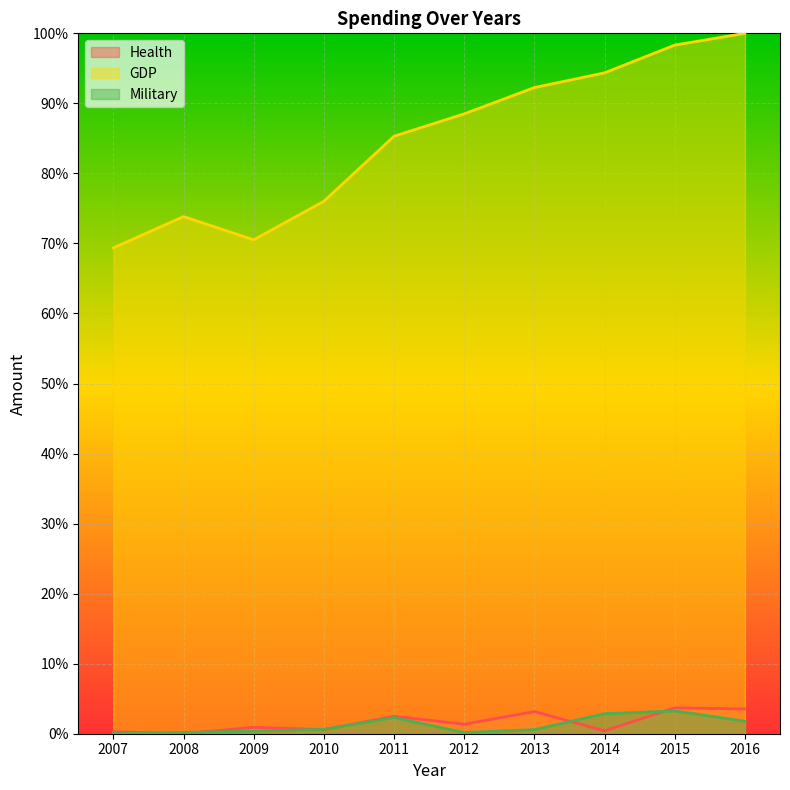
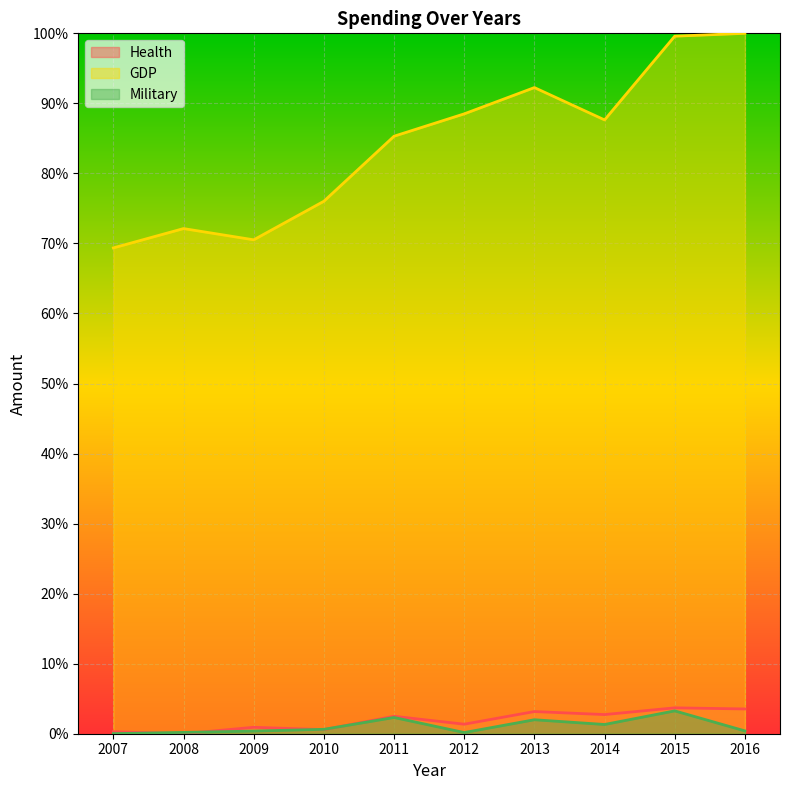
  {
    "Health": {
      "2009": "1%",
      "2012": "1%",
      "2013": "3%",
-     "2014": "0%",
+     "2014": "3%",
      "2015": "4%",
      "2016": "4%"
    },
    "GDP": {
      "2007": "69%",
-     "2008": "74%",
+     "2008": "72%",
      "2009": "71%",
      "2010": "76%",
      "2011": "85%",
      "2012": "89%",
      "2013": "92%",
-     "2014": "94%",
-     "2015": "98%",
+     "2014": "88%",
+     "2015": "100%",
      "2016": "100%"
    },
    "Military": {
      "2009": "0%",
      "2012": "0%",
-     "2013": "1%",
-     "2014": "3%",
+     "2013": "2%",
+     "2014": "1%",
      "2015": "3%",
-     "2016": "2%"
+     "2016": "0%"
    }
  }
